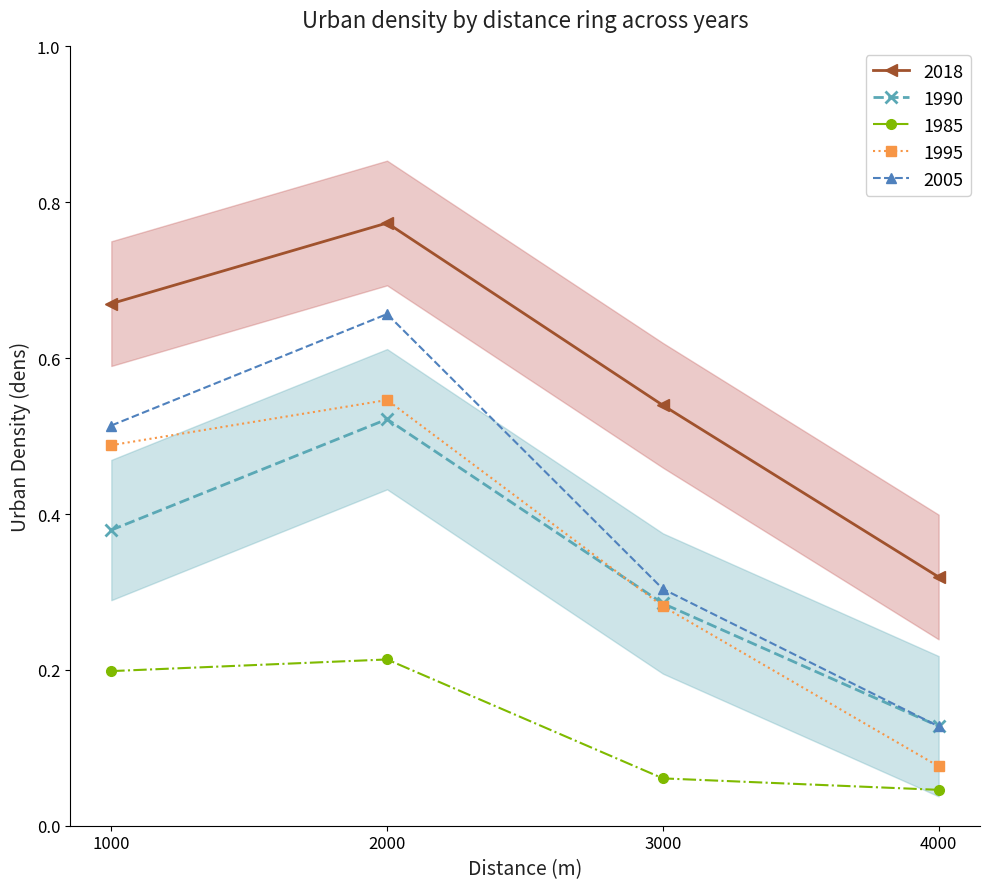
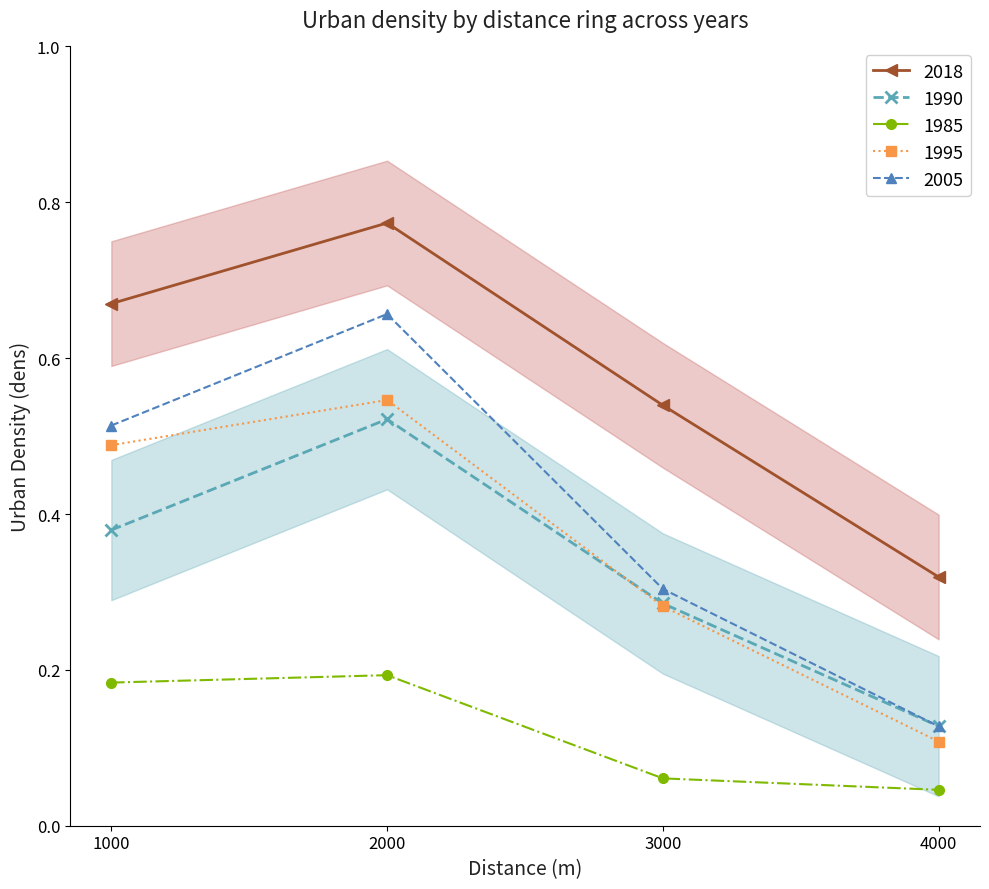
  {
    "1985": {
-     "1000": 0.20,
-     "2000": 0.21,
+     "1000": 0.18,
+     "2000": 0.19,
      "3000": 0.06,
      "4000": 0.05
    },
    "1995": {
      "1000": 0.49,
      "2000": 0.55,
      "3000": 0.28,
-     "4000": 0.08
+     "4000": 0.11
    }
  }
